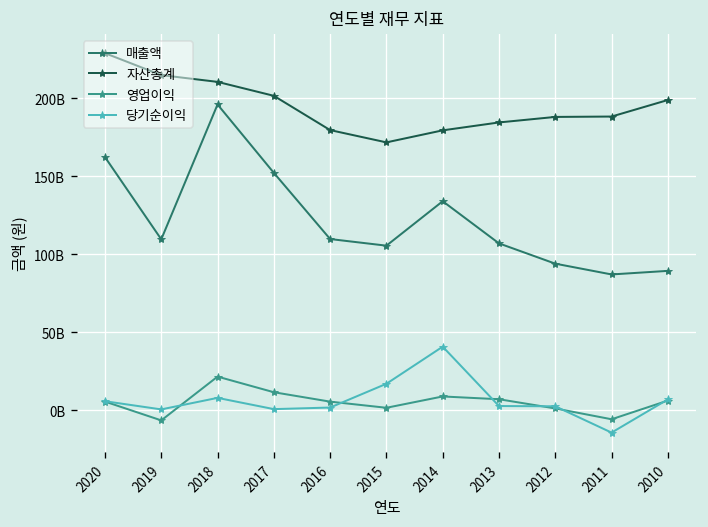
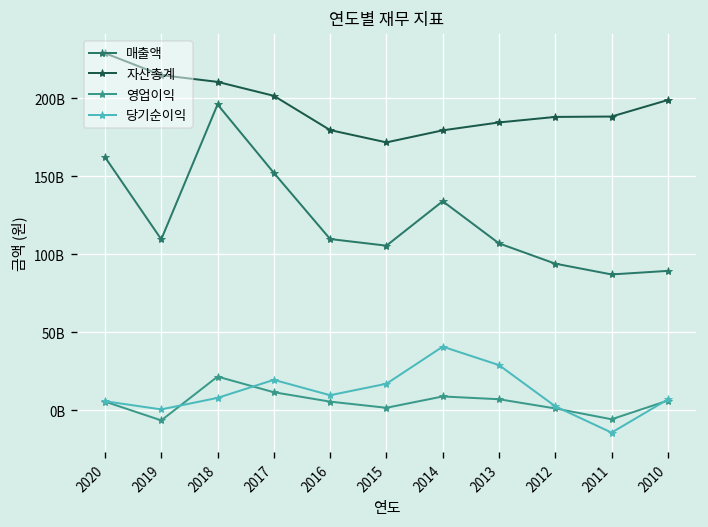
  {
    "당기순이익": {
      "2019": 1000000000,
      "2018": 8000000000,
-     "2017": 1000000000,
-     "2016": 2000000000,
+     "2017": 19000000000,
+     "2016": 10000000000,
      "2015": 17000000000,
      "2014": 41000000000,
-     "2013": 3000000000,
+     "2013": 29000000000,
      "2011": -14000000000
    }
  }
